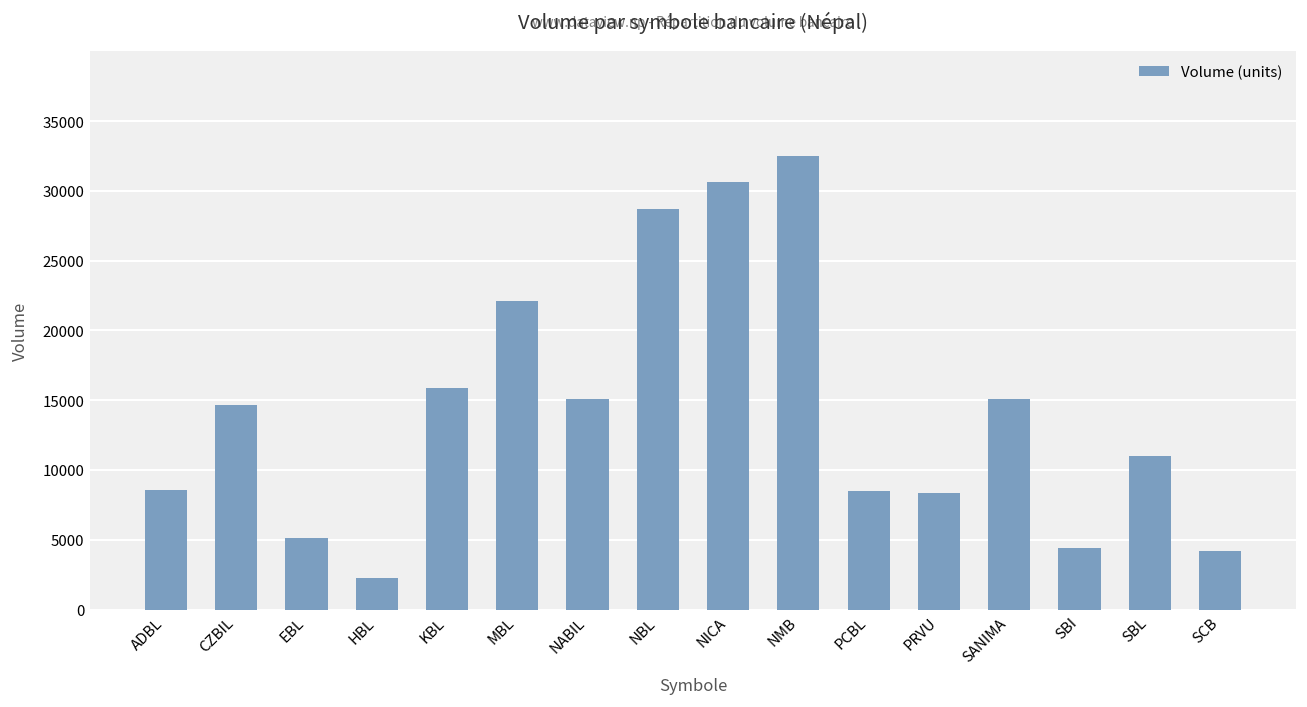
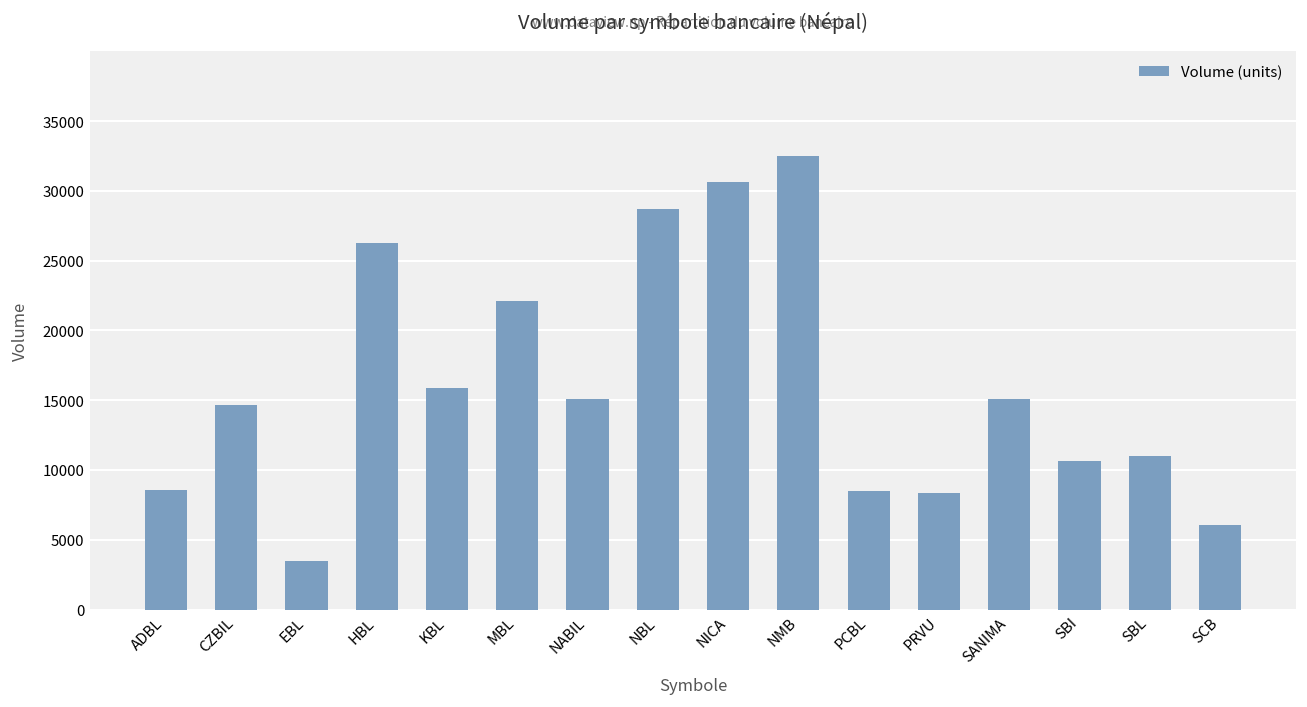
  {
    "ADBL": 8600,
    "CZBIL": 14600,
-   "EBL": 5100,
-   "HBL": 2200,
+   "EBL": 3500,
+   "HBL": 26200,
    "KBL": 15900,
    "MBL": 22100,
    "NABIL": 15100,
    "NBL": 28700,
    "NICA": 30700,
    "NMB": 32500,
    "PCBL": 8500,
    "PRVU": 8300,
    "SANIMA": 15100,
-   "SBI": 4400,
+   "SBI": 10600,
    "SBL": 11000,
-   "SCB": 4200
+   "SCB": 6100
  }
